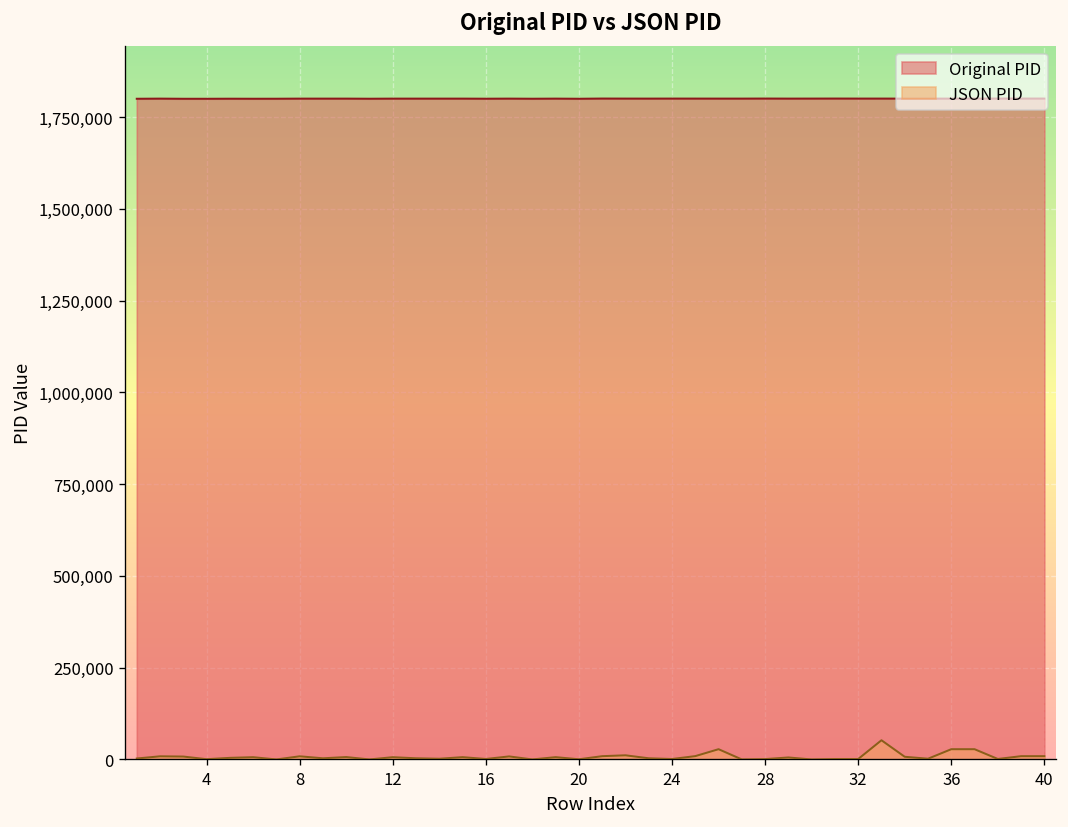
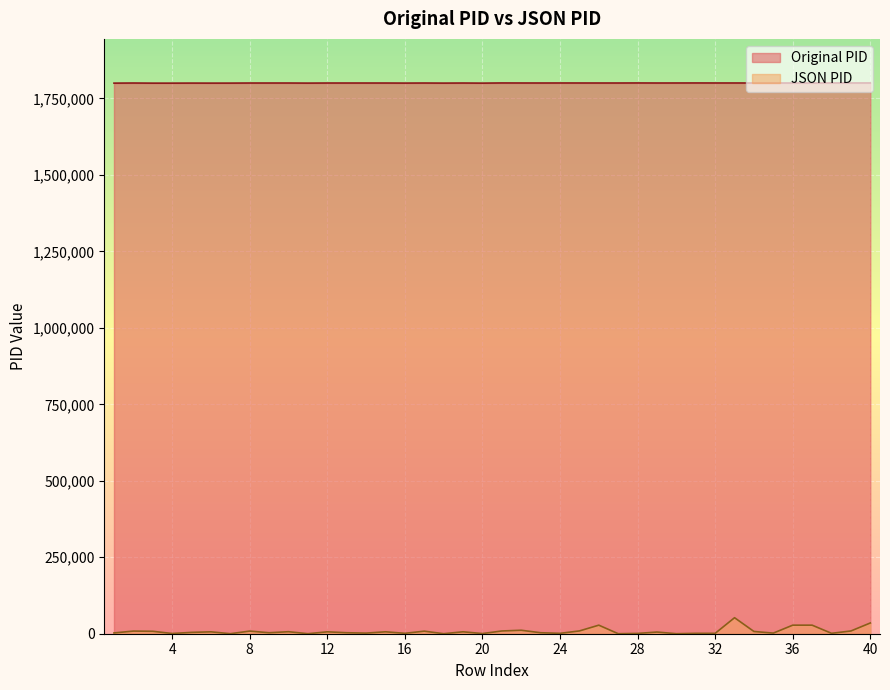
  {
    "Original PID": {
      "4": "1,800,000",
      "8": "1,800,000",
      "12": "1,800,000",
      "16": "1,800,000",
      "20": "1,800,000",
      "24": "1,800,000",
      "28": "1,800,000",
      "32": "1,800,000"
    },
    "JSON PID": {
      "4": "0",
      "8": "10,000",
      "12": "10,000",
      "16": "0",
      "20": "0",
      "24": "0",
      "28": "0",
      "32": "0",
      "36": "30,000",
-     "40": "10,000"
+     "40": "40,000"
    }
  }
